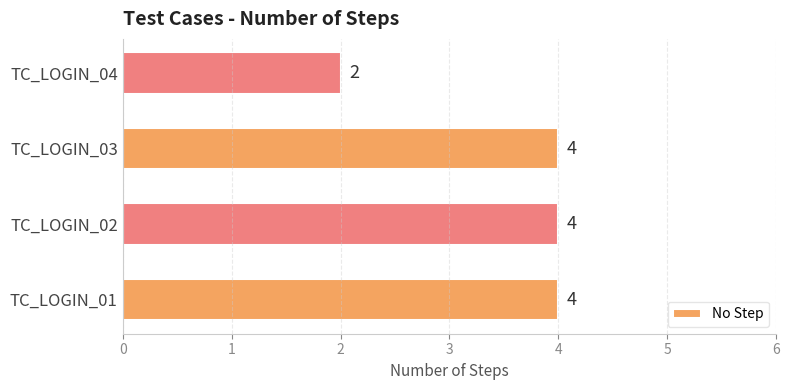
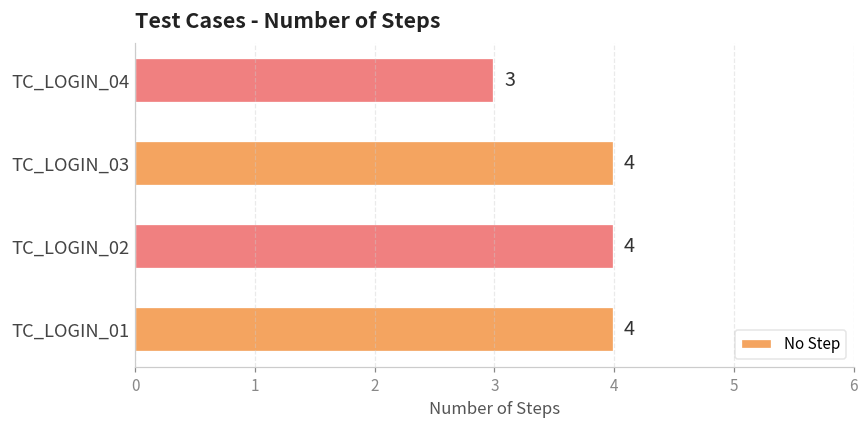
  {
-   "TC_LOGIN_04": 2,
+   "TC_LOGIN_04": 3,
    "TC_LOGIN_03": 4,
    "TC_LOGIN_02": 4,
    "TC_LOGIN_01": 4
  }
